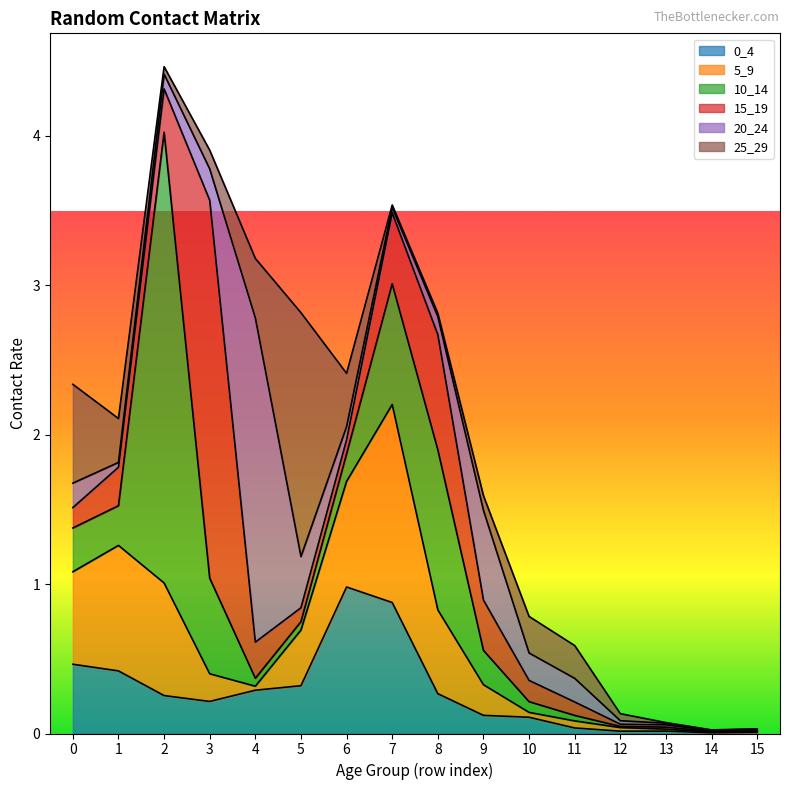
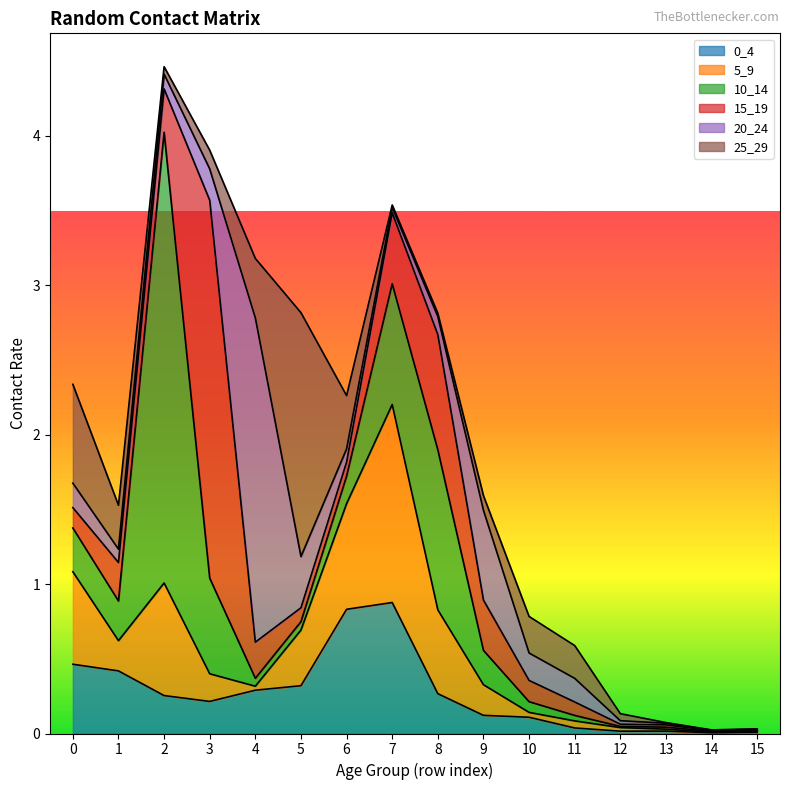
  {
    "0_4": {
      "0": 0.46,
      "1": 0.42,
      "2": 0.25,
      "3": 0.21,
      "4": 0.29,
      "5": 0.32,
-     "6": 0.98,
+     "6": 0.83,
      "7": 0.88,
      "8": 0.27,
      "9": 0.12,
      "10": 0.11,
      "11": 0.04,
      "12": 0.02
    },
    "5_9": {
      "0": 0.62,
-     "1": 0.84,
+     "1": 0.20,
      "2": 0.75,
      "3": 0.19,
      "4": 0.03,
      "5": 0.37,
      "6": 0.71,
      "7": 1.33,
      "8": 0.56,
      "9": 0.21,
      "10": 0.03,
      "11": 0.05
    },
    "10_14": {
      "0": 0.29,
      "1": 0.27,
      "2": 3.02,
      "3": 0.64,
      "4": 0.05,
      "5": 0.06,
      "6": 0.18,
      "7": 0.81,
      "8": 1.07,
      "9": 0.23,
      "10": 0.07,
      "11": 0.04
    },
    "15_19": {
      "0": 0.14,
      "1": 0.26,
      "2": 0.29,
      "3": 2.53,
      "4": 0.24,
      "5": 0.09,
      "6": 0.09,
      "7": 0.48,
      "8": 0.77,
      "9": 0.34,
      "10": 0.14,
      "11": 0.09
    },
    "20_24": {
      "0": 0.16,
-     "1": 0.03,
+     "1": 0.09,
      "2": 0.10,
      "3": 0.21,
      "4": 2.17,
      "5": 0.34,
      "6": 0.09,
      "8": 0.12,
      "9": 0.60,
      "10": 0.18,
      "11": 0.16,
      "12": 0.02
    },
    "25_29": {
      "0": 0.66,
      "1": 0.29,
      "2": 0.05,
      "3": 0.13,
      "4": 0.40,
      "5": 1.63,
      "6": 0.36,
      "8": 0.02,
      "9": 0.10,
      "10": 0.24,
      "11": 0.22,
      "12": 0.05
    }
  }
